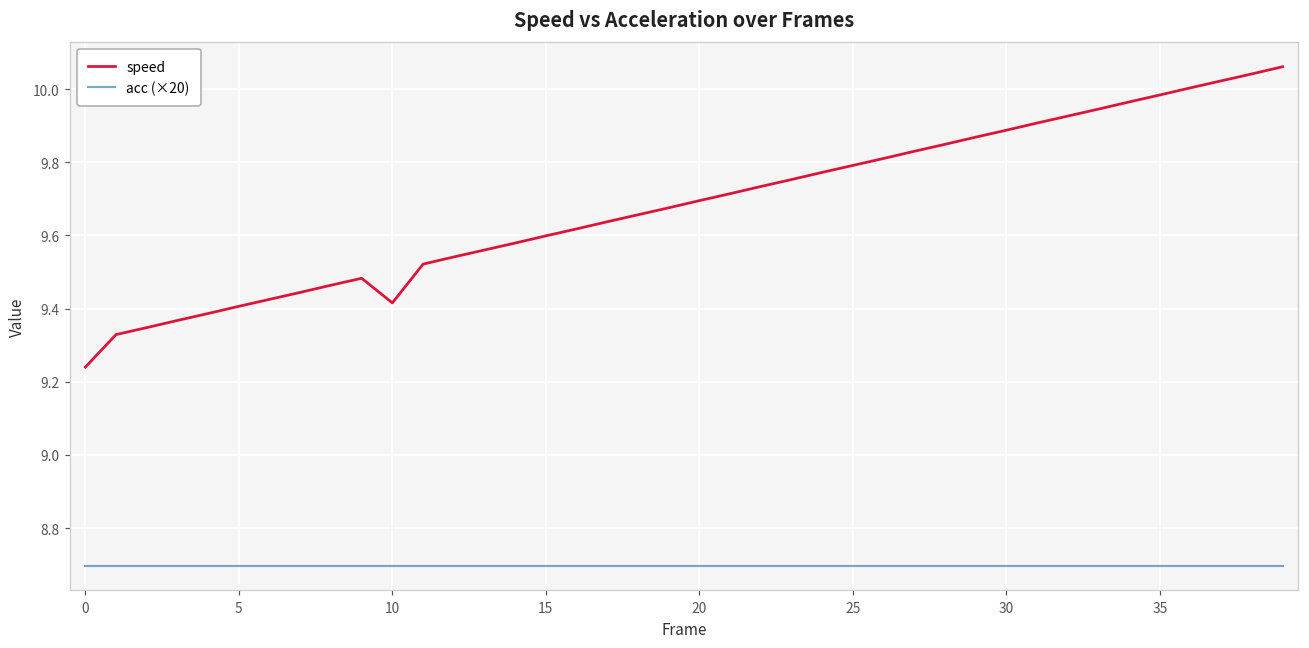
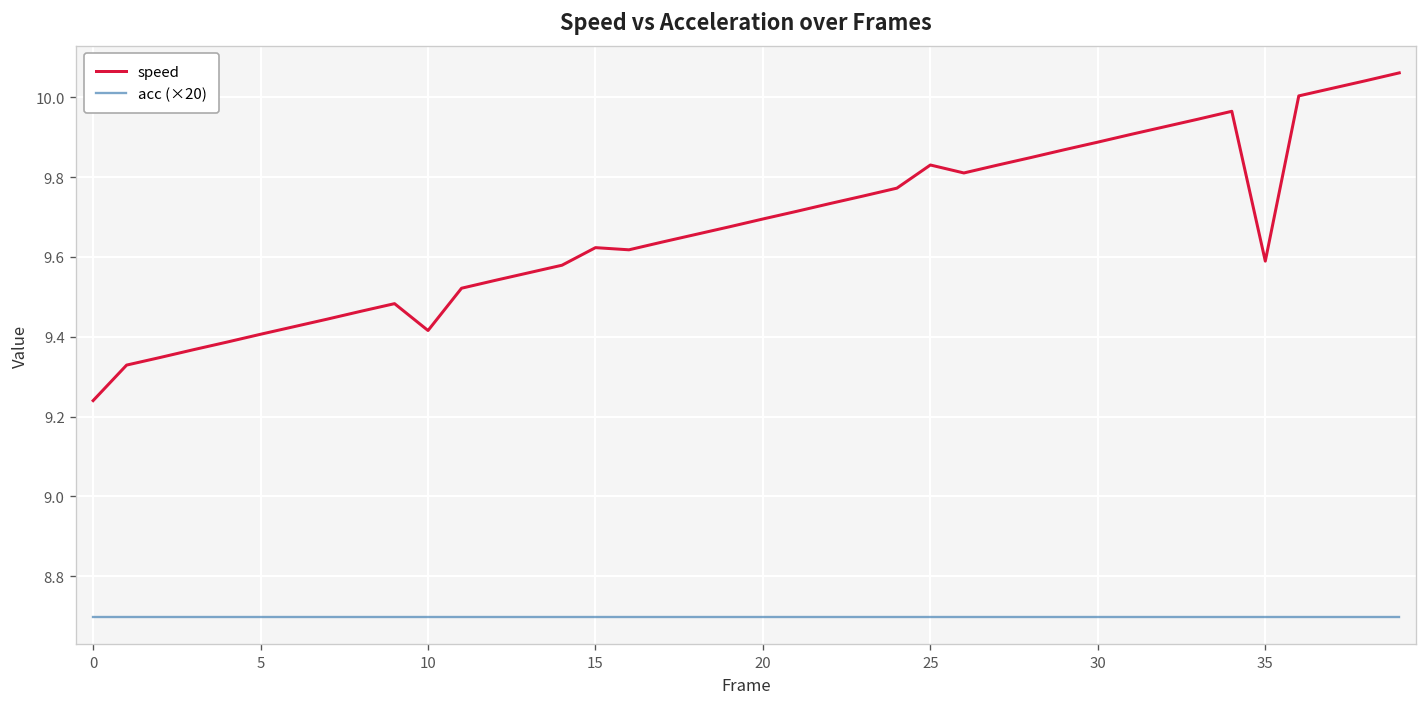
  {
    "speed": {
      "0": 9.24,
      "5": 9.41,
      "10": 9.42,
-     "15": 9.60,
+     "15": 9.62,
      "20": 9.70,
-     "25": 9.79,
+     "25": 9.83,
      "30": 9.89,
-     "35": 9.98
+     "35": 9.59
    },
    "acc (×20)": {
      "0": 8.70,
      "5": 8.70,
      "10": 8.70,
      "15": 8.70,
      "20": 8.70,
      "25": 8.70,
      "30": 8.70,
      "35": 8.70
    }
  }
